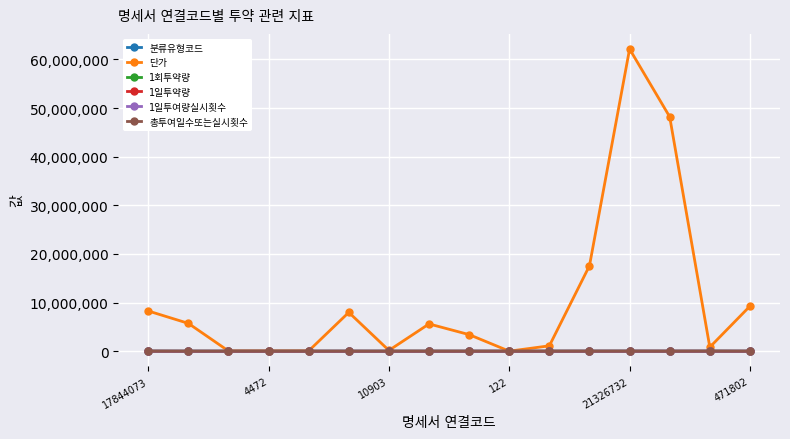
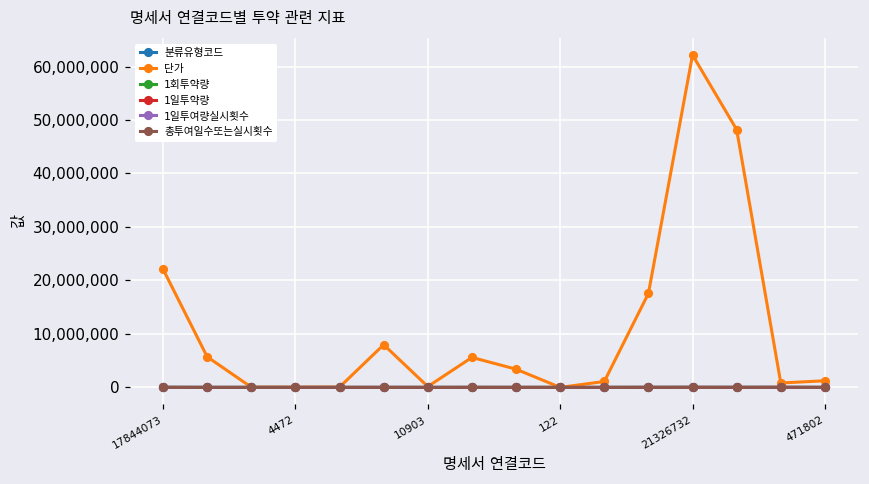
  {
    "총투여일수또는실시횟수": {
      "17844073": "0",
      "21326732": "0",
      "471802": "0"
    },
    "단가": {
-     "17844073": "8,000,000",
+     "17844073": "22,000,000",
      "21326732": "62,000,000",
-     "471802": "9,000,000"
+     "471802": "1,000,000"
    }
  }
